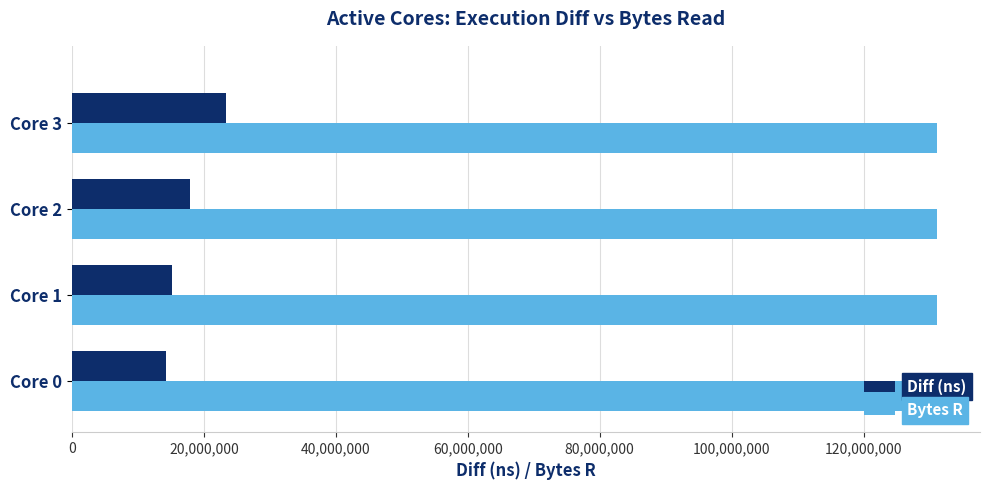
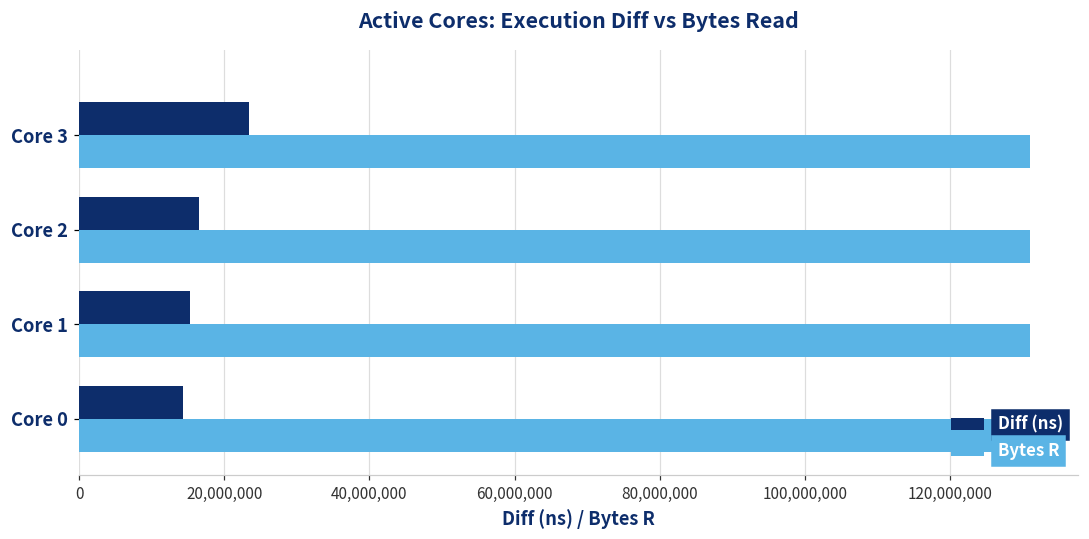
  {
    "Diff (ns)": {
      "Core 3": "23,000,000",
-     "Core 2": "18,000,000",
+     "Core 2": "17,000,000",
      "Core 1": "15,000,000",
      "Core 0": "14,000,000"
    },
    "Bytes R": {
      "Core 3": "131,000,000",
      "Core 2": "131,000,000",
      "Core 1": "131,000,000",
      "Core 0": "131,000,000"
    }
  }
